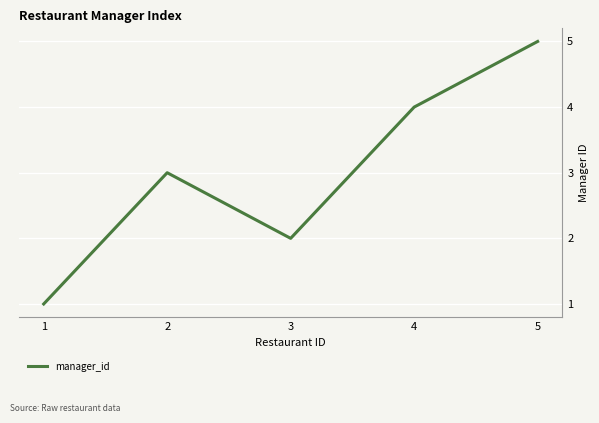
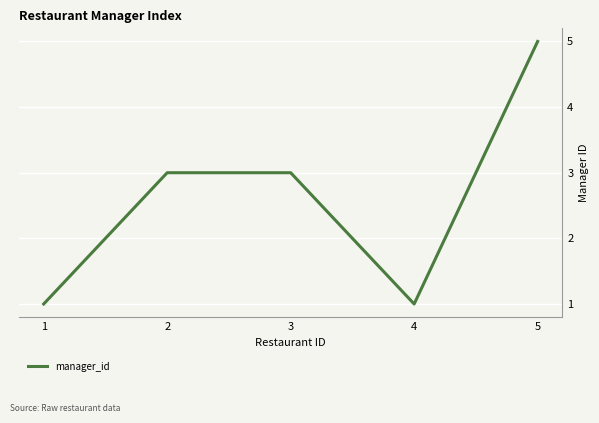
  {
    "1": 1,
    "2": 3,
-   "3": 2,
-   "4": 4,
+   "3": 3,
+   "4": 1,
    "5": 5
  }
